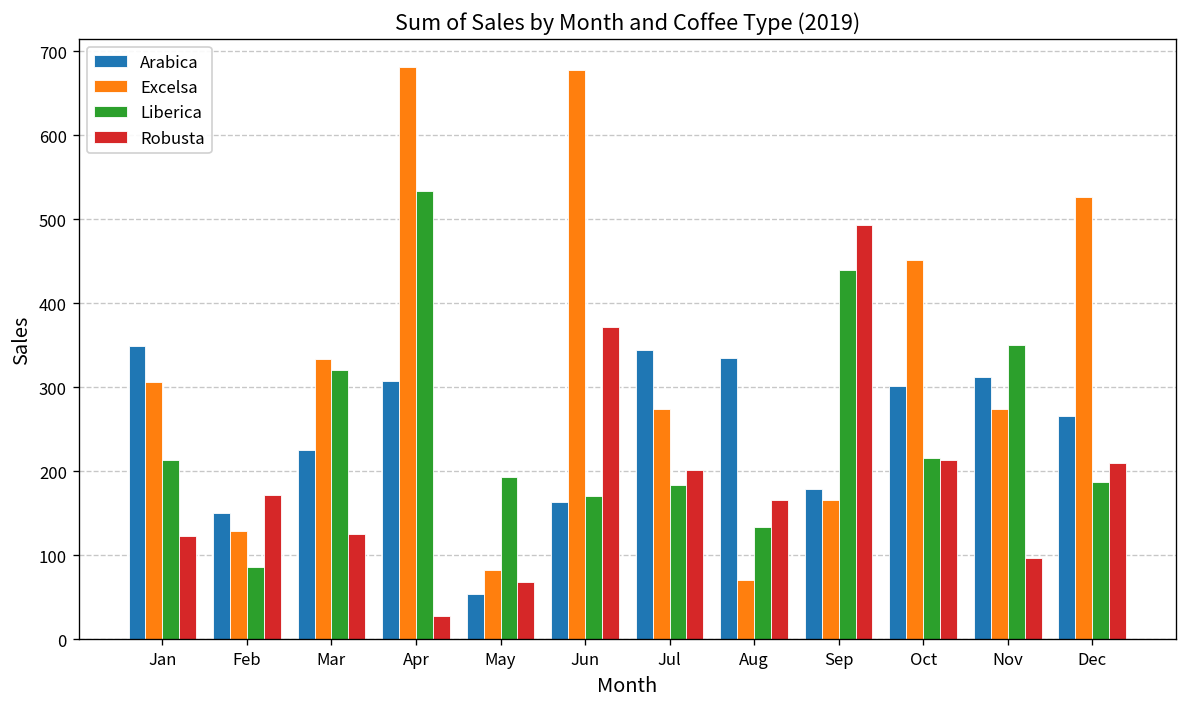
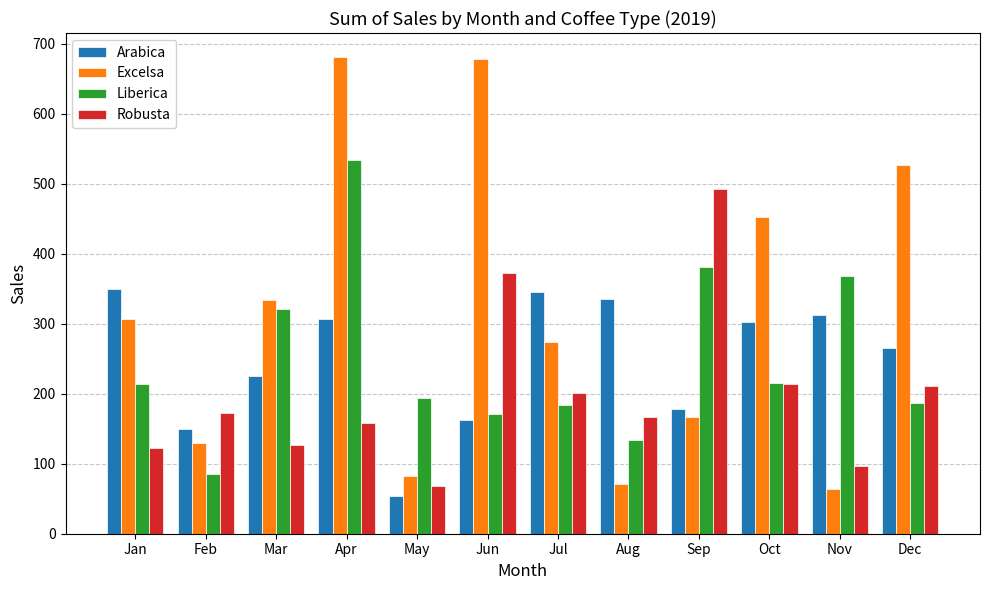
  {
    "Arabica": {
      "Jan": 350,
      "Feb": 150,
      "Mar": 220,
      "Apr": 310,
      "May": 50,
      "Jun": 160,
      "Jul": 350,
      "Aug": 330,
      "Sep": 180,
      "Oct": 300,
      "Nov": 310,
      "Dec": 270
    },
    "Excelsa": {
      "Jan": 310,
      "Feb": 130,
      "Mar": 330,
      "Apr": 680,
      "May": 80,
      "Jun": 680,
      "Jul": 270,
      "Aug": 70,
      "Sep": 170,
      "Oct": 450,
-     "Nov": 270,
+     "Nov": 60,
      "Dec": 530
    },
    "Liberica": {
      "Jan": 210,
      "Feb": 90,
      "Mar": 320,
      "Apr": 530,
      "May": 190,
      "Jun": 170,
      "Jul": 180,
      "Aug": 130,
-     "Sep": 440,
+     "Sep": 380,
      "Oct": 220,
-     "Nov": 350,
+     "Nov": 370,
      "Dec": 190
    },
    "Robusta": {
      "Jan": 120,
      "Feb": 170,
      "Mar": 130,
-     "Apr": 30,
+     "Apr": 160,
      "May": 70,
      "Jun": 370,
      "Jul": 200,
      "Aug": 170,
      "Sep": 490,
      "Oct": 210,
      "Nov": 100,
      "Dec": 210
    }
  }
